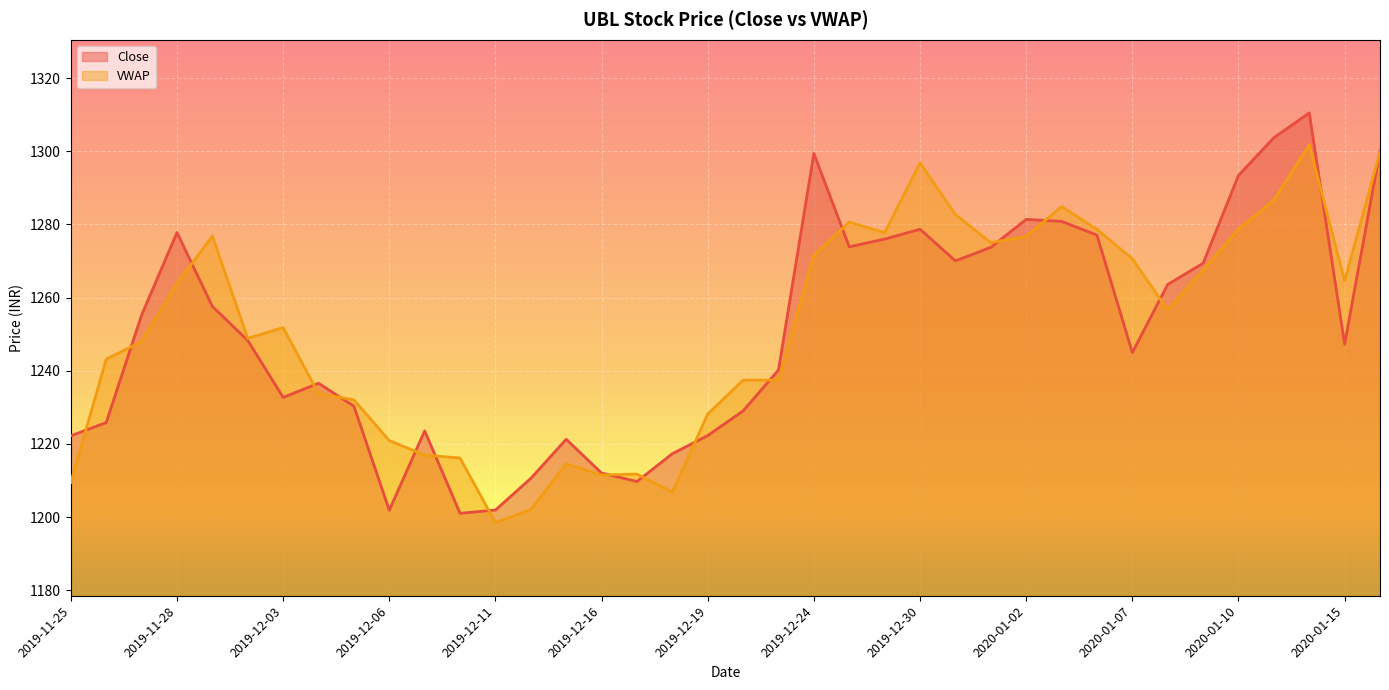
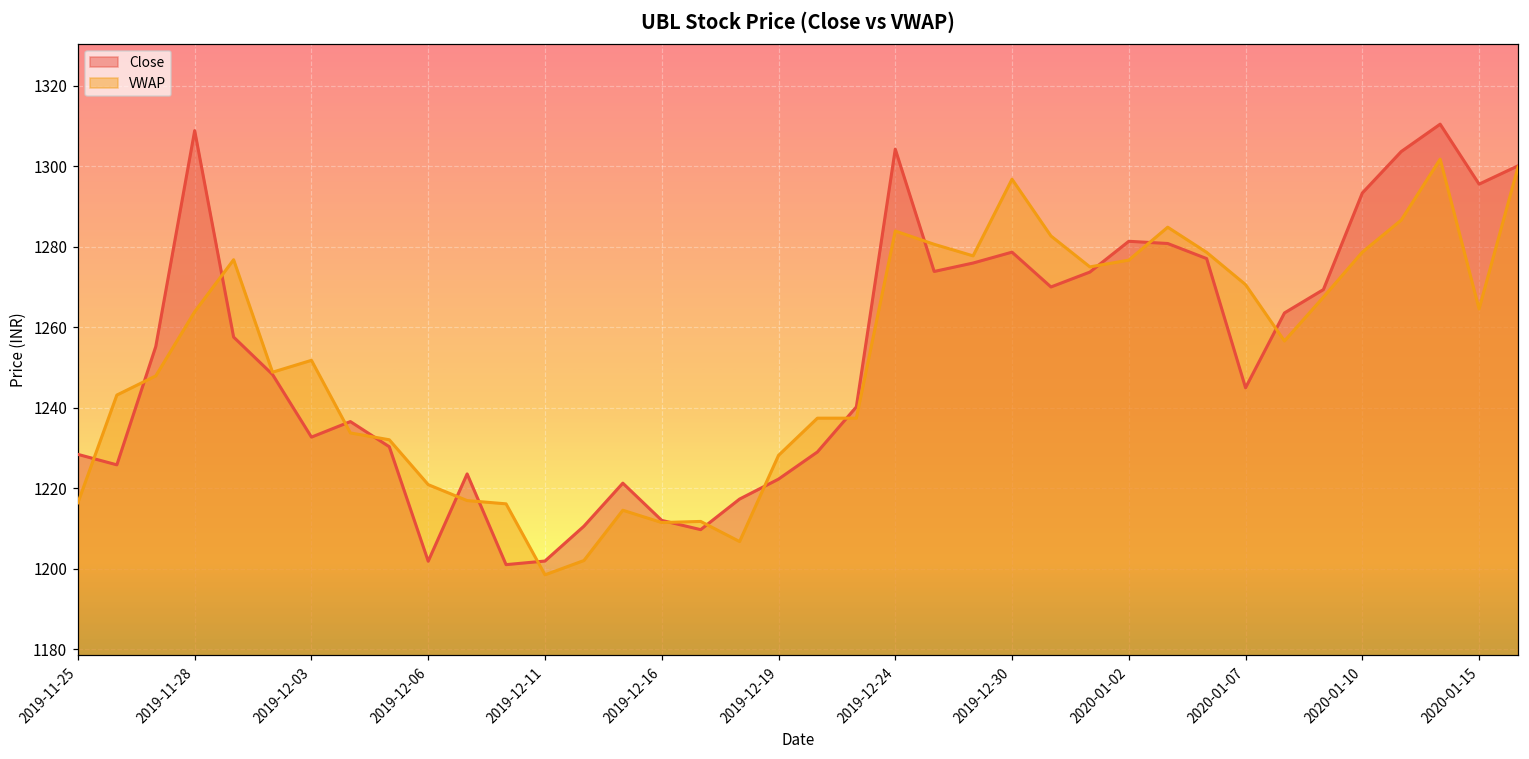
  {
    "Close": {
-     "2019-11-25": 1222,
-     "2019-11-28": 1278,
+     "2019-11-25": 1228,
+     "2019-11-28": 1309,
      "2019-12-03": 1233,
      "2019-12-06": 1202,
      "2019-12-11": 1202,
      "2019-12-19": 1222,
-     "2019-12-24": 1299,
+     "2019-12-24": 1304,
      "2019-12-30": 1279,
      "2020-01-02": 1281,
      "2020-01-07": 1245,
      "2020-01-10": 1293,
-     "2020-01-15": 1247
+     "2020-01-15": 1296
    },
    "VWAP": {
-     "2019-11-25": 1210,
+     "2019-11-25": 1216,
      "2019-11-28": 1264,
      "2019-12-03": 1252,
      "2019-12-06": 1221,
      "2019-12-11": 1199,
      "2019-12-19": 1228,
-     "2019-12-24": 1272,
+     "2019-12-24": 1284,
      "2019-12-30": 1297,
      "2020-01-02": 1277,
      "2020-01-07": 1271,
      "2020-01-10": 1279,
      "2020-01-15": 1265
    }
  }
